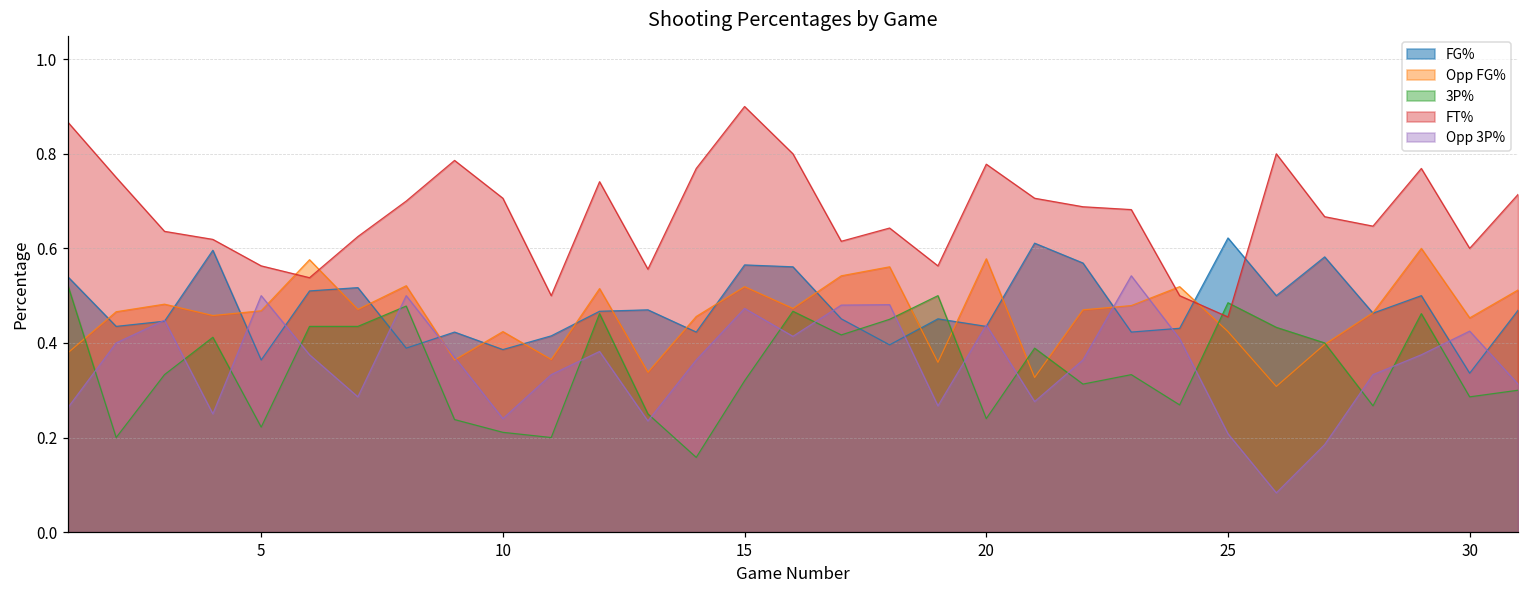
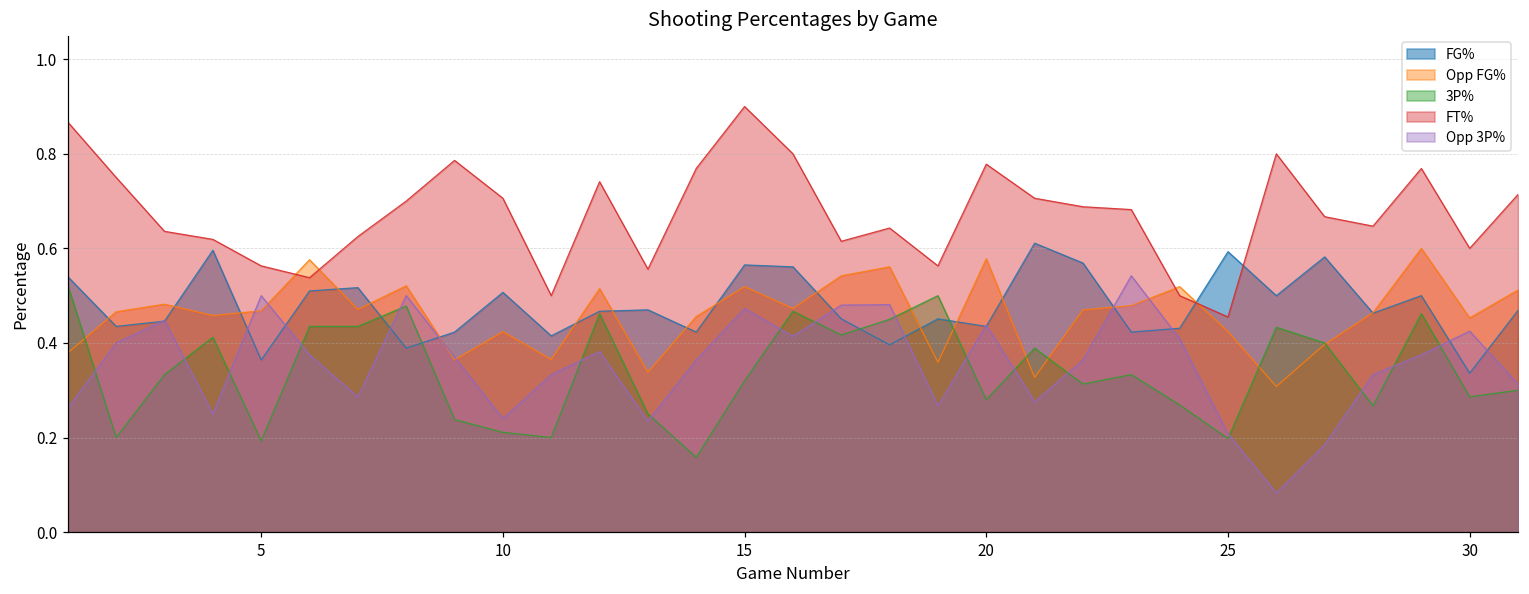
  {
    "FG%": {
      "5": 0.36,
-     "10": 0.39,
+     "10": 0.51,
      "15": 0.57,
-     "25": 0.62,
+     "25": 0.59,
      "30": 0.34
    },
    "3P%": {
-     "5": 0.22,
+     "5": 0.19,
      "10": 0.21,
      "15": 0.32,
-     "20": 0.24,
-     "25": 0.49,
+     "20": 0.28,
+     "25": 0.20,
      "30": 0.29
    },
    "Opp 3P%": {
      "5": 0.50,
      "10": 0.24,
      "15": 0.47,
      "25": 0.21,
      "30": 0.43
    }
  }
